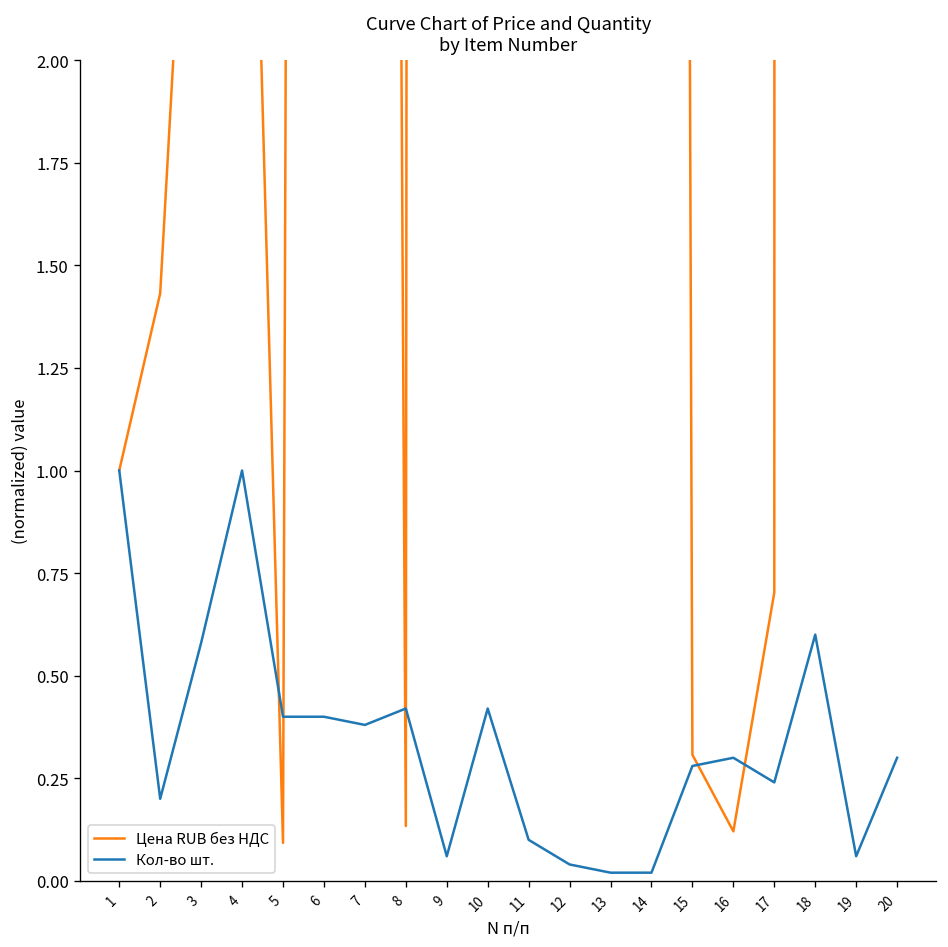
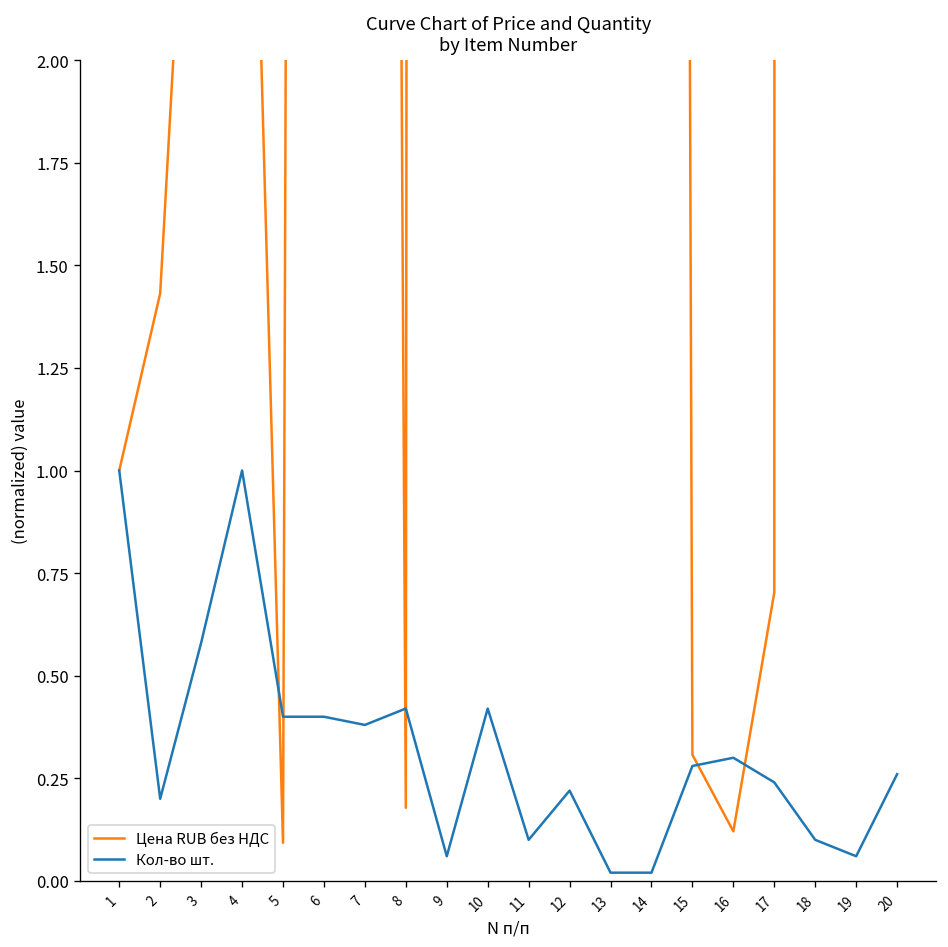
  {
    "Цена RUB без НДС": {
      "2": 1.43,
      "5": 0.09,
-     "8": 0.13,
+     "8": 0.18,
      "15": 0.31,
      "16": 0.12,
      "17": 0.70
    },
    "Кол-во шт.": {
      "2": 0.20,
      "3": 0.58,
      "4": 1.00,
      "5": 0.40,
      "6": 0.40,
      "7": 0.38,
      "8": 0.42,
      "9": 0.06,
      "10": 0.42,
      "11": 0.10,
-     "12": 0.04,
+     "12": 0.22,
      "13": 0.02,
      "14": 0.02,
      "15": 0.28,
      "16": 0.30,
      "17": 0.24,
-     "18": 0.60,
+     "18": 0.10,
      "19": 0.06,
-     "20": 0.30
+     "20": 0.26
    }
  }
